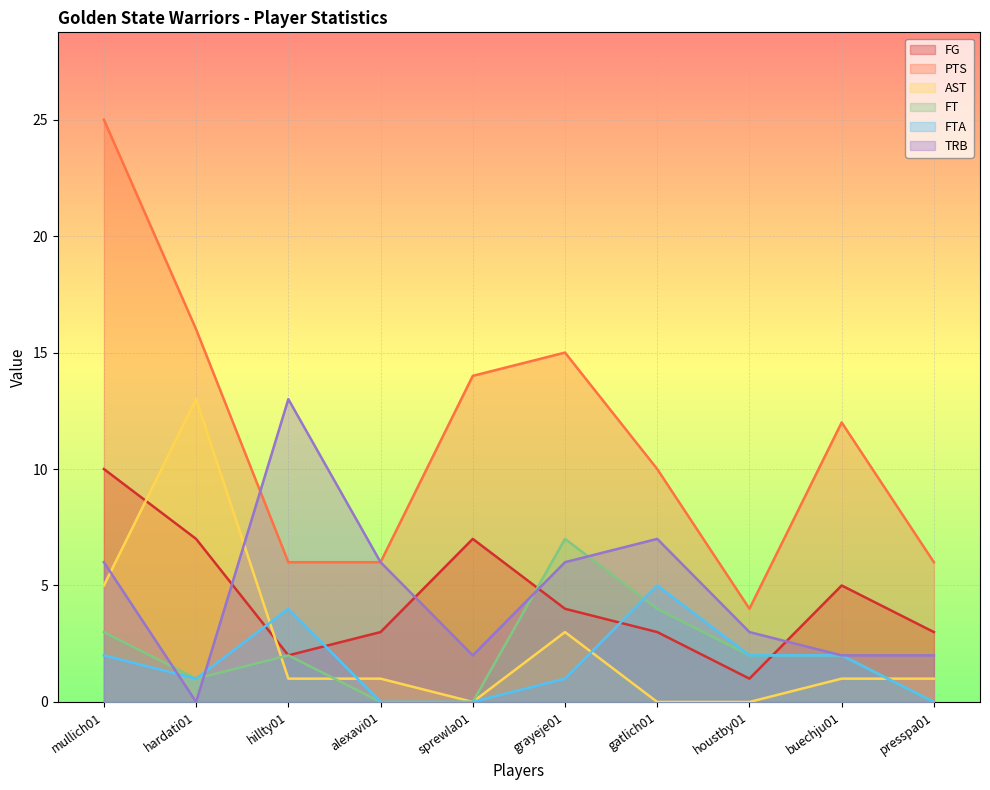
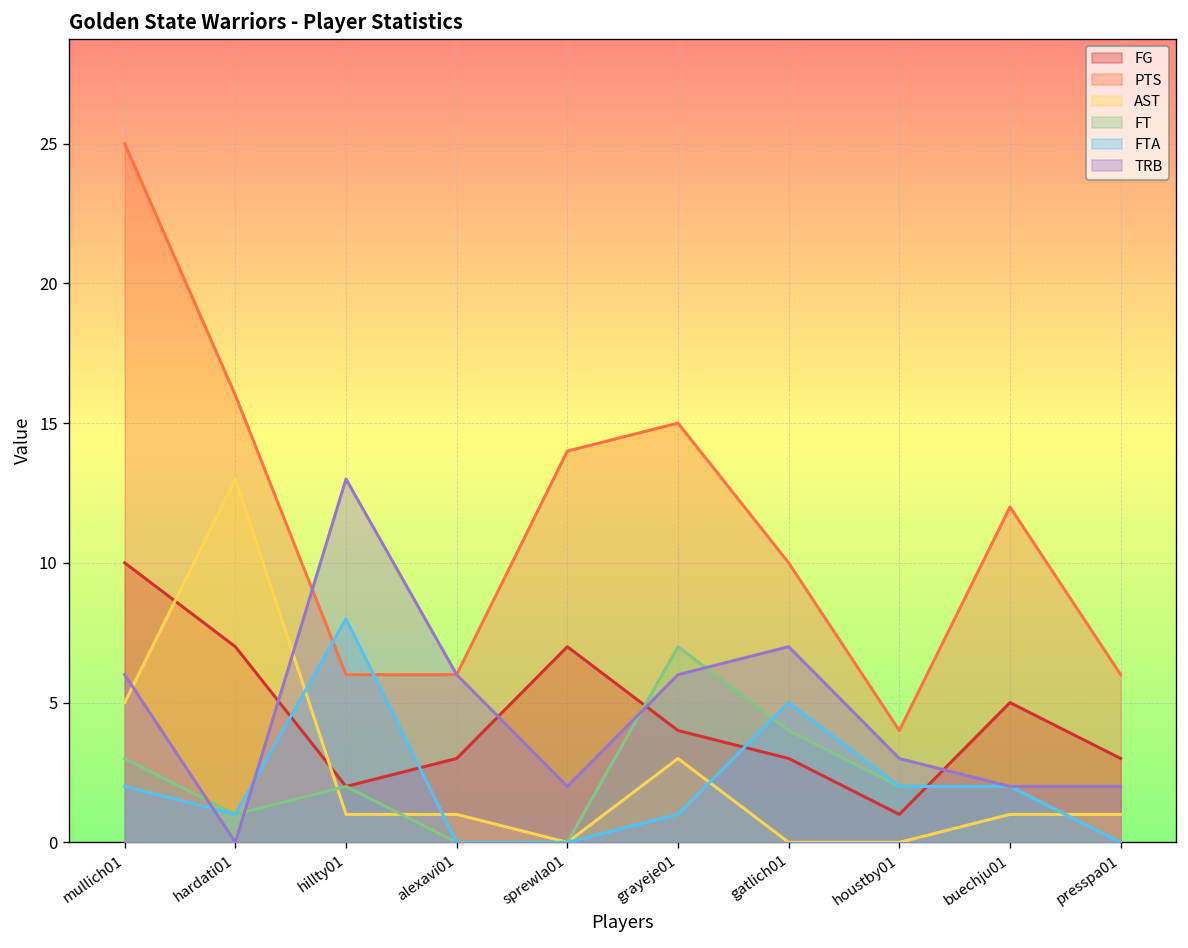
  {
    "FTA": {
      "mullich01": 2,
-     "hillty01": 4,
+     "hillty01": 8,
      "grayeje01": 1,
      "gatlich01": 5
    }
  }
